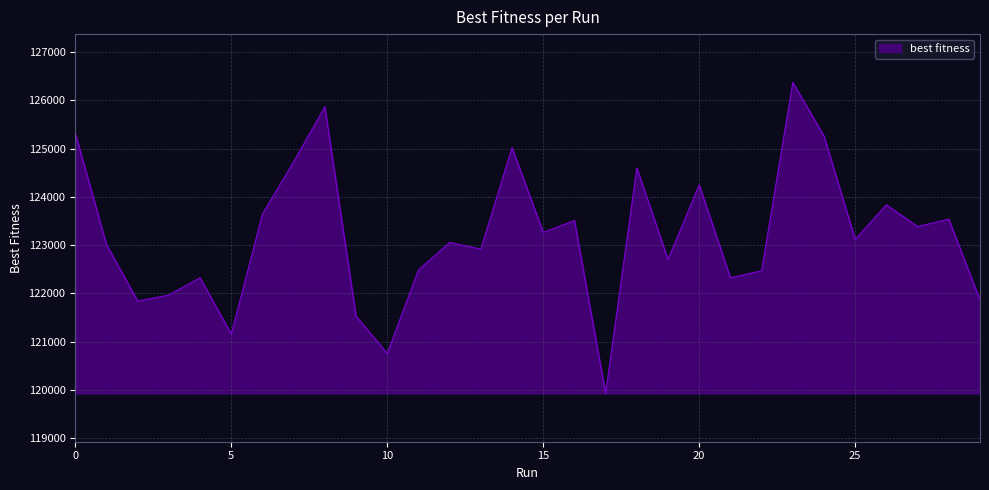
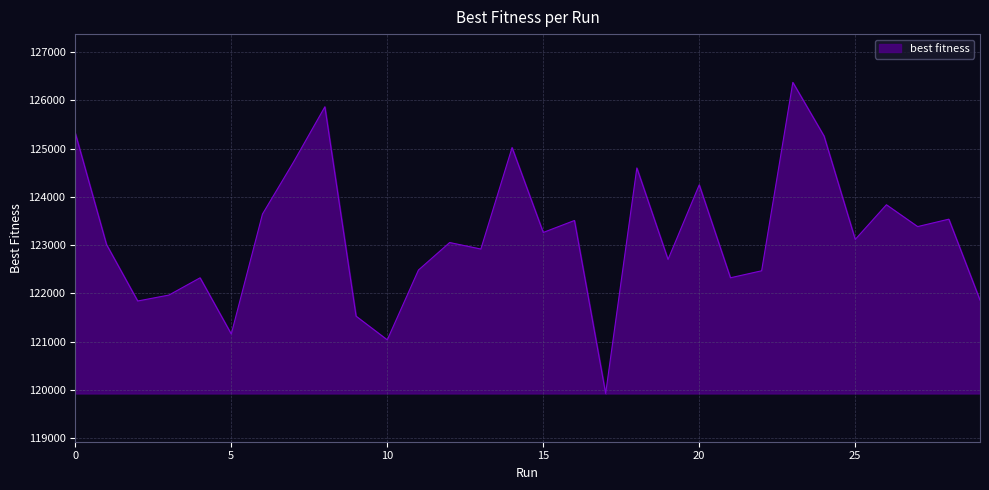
  {
    "0": 125300,
    "5": 121200,
-   "10": 120800,
+   "10": 121000,
    "15": 123300,
    "20": 124200,
    "25": 123100
  }
